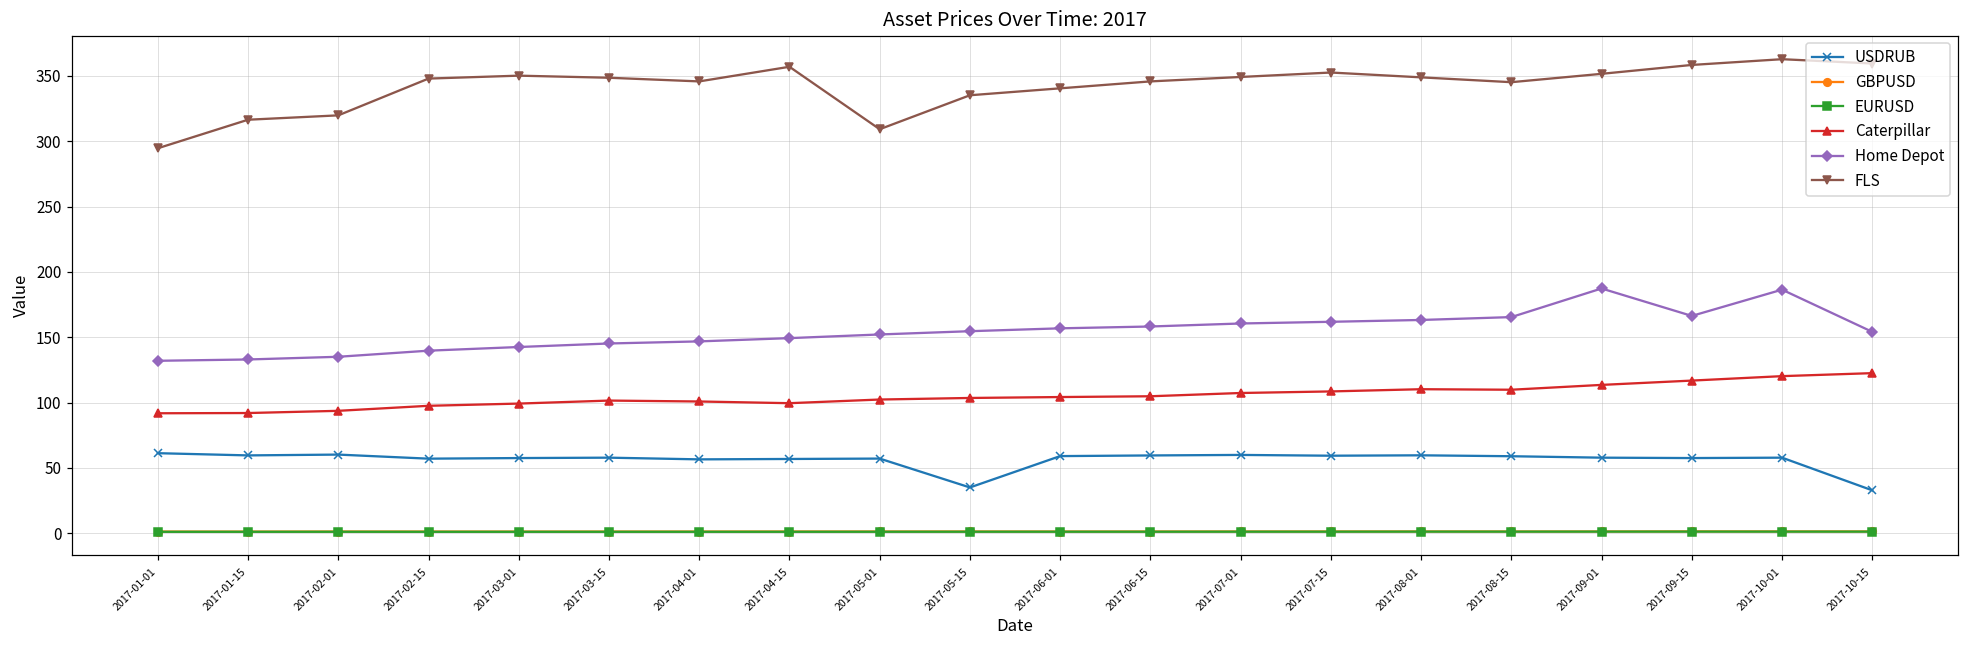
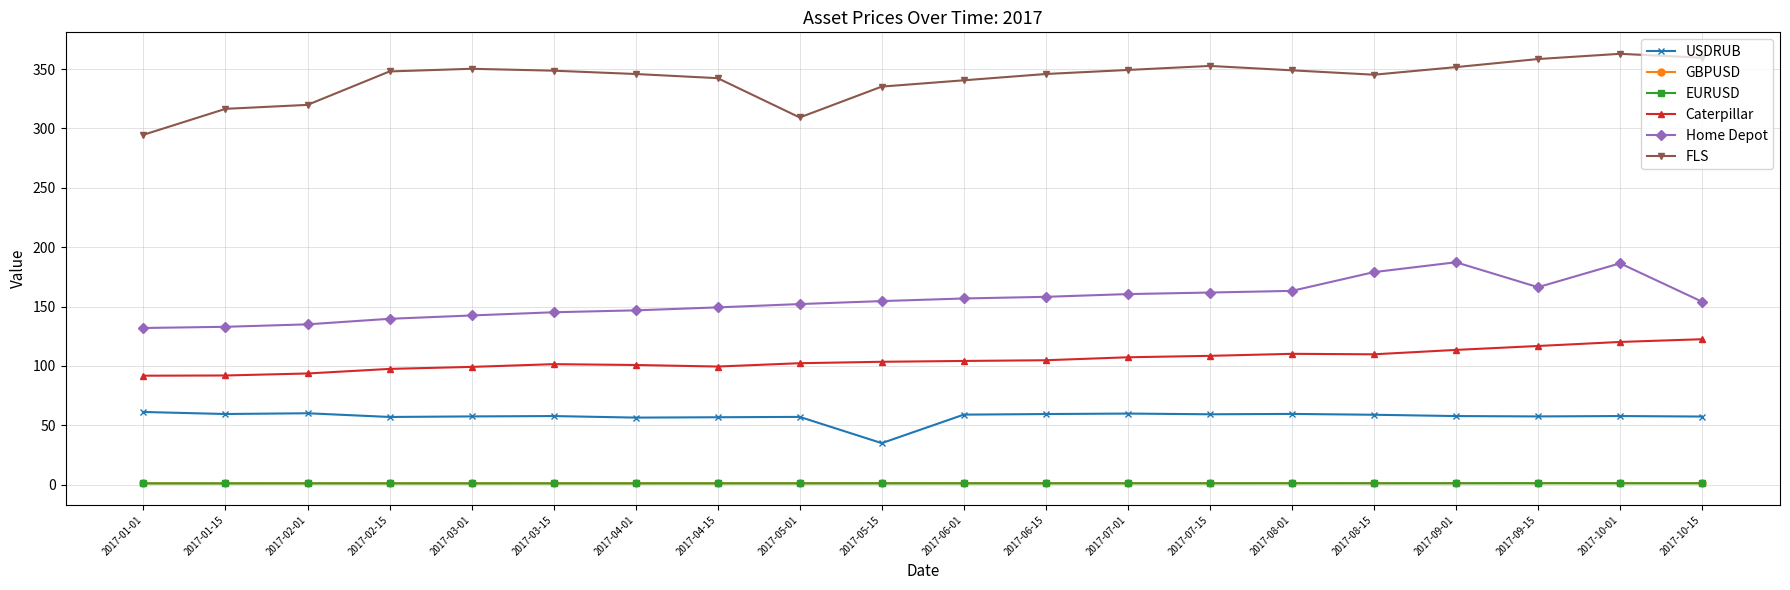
  {
    "USDRUB": {
      "2017-01-01": 61,
      "2017-01-15": 60,
      "2017-02-01": 60,
      "2017-02-15": 57,
      "2017-03-01": 58,
      "2017-03-15": 58,
      "2017-04-01": 57,
      "2017-04-15": 57,
      "2017-05-01": 57,
      "2017-05-15": 35,
      "2017-06-01": 59,
      "2017-06-15": 60,
      "2017-07-01": 60,
      "2017-07-15": 59,
      "2017-08-01": 60,
      "2017-08-15": 59,
      "2017-09-01": 58,
      "2017-09-15": 58,
      "2017-10-01": 58,
-     "2017-10-15": 33
+     "2017-10-15": 57
    },
    "Caterpillar": {
      "2017-01-01": 92,
      "2017-01-15": 92,
      "2017-02-01": 94,
      "2017-02-15": 98,
      "2017-03-01": 99,
      "2017-03-15": 102,
      "2017-04-01": 101,
      "2017-04-15": 100,
      "2017-05-01": 102,
      "2017-05-15": 104,
      "2017-06-01": 104,
      "2017-06-15": 105,
      "2017-07-01": 107,
      "2017-07-15": 109,
      "2017-08-01": 110,
      "2017-08-15": 110,
      "2017-09-01": 114,
      "2017-09-15": 117,
      "2017-10-01": 120,
      "2017-10-15": 123
    },
    "Home Depot": {
      "2017-01-01": 132,
      "2017-01-15": 133,
      "2017-02-01": 135,
      "2017-02-15": 140,
      "2017-03-01": 143,
      "2017-03-15": 145,
      "2017-04-01": 147,
      "2017-04-15": 149,
      "2017-05-01": 152,
      "2017-05-15": 155,
      "2017-06-01": 157,
      "2017-06-15": 158,
      "2017-07-01": 161,
      "2017-07-15": 162,
      "2017-08-01": 163,
-     "2017-08-15": 165,
+     "2017-08-15": 179,
      "2017-09-01": 187,
      "2017-09-15": 166,
      "2017-10-01": 186,
      "2017-10-15": 154
    },
    "FLS": {
      "2017-01-01": 295,
      "2017-01-15": 316,
      "2017-02-01": 320,
      "2017-02-15": 348,
      "2017-03-01": 350,
      "2017-03-15": 349,
      "2017-04-01": 346,
-     "2017-04-15": 357,
+     "2017-04-15": 342,
      "2017-05-01": 309,
      "2017-05-15": 335,
      "2017-06-01": 341,
      "2017-06-15": 346,
      "2017-07-01": 349,
      "2017-07-15": 353,
      "2017-08-01": 349,
      "2017-08-15": 345,
      "2017-09-01": 352,
      "2017-09-15": 358,
      "2017-10-01": 363
    }
  }
